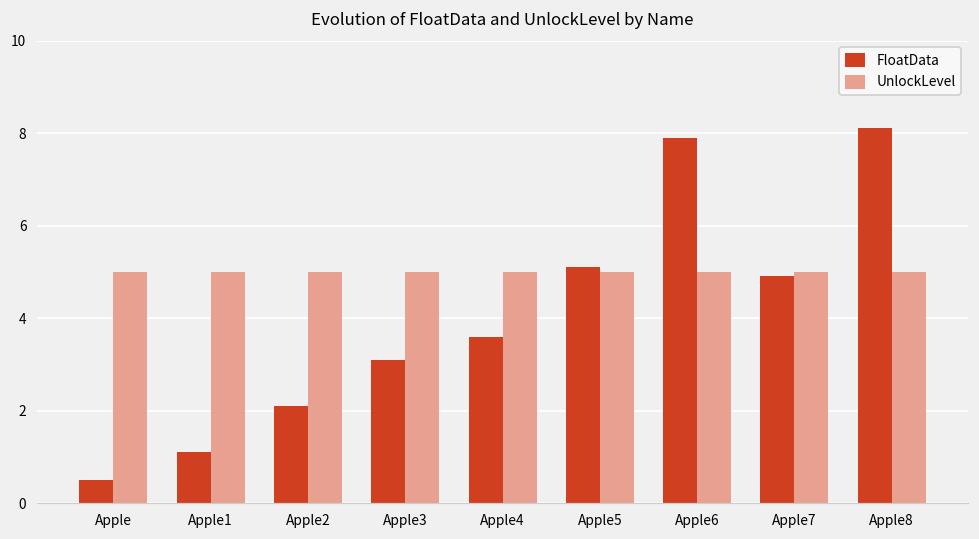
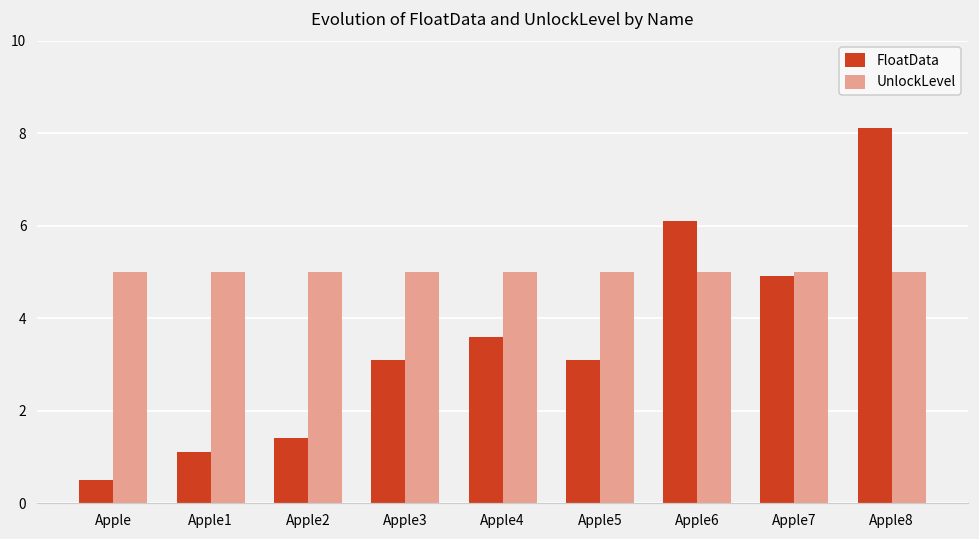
  {
    "FloatData": {
      "Apple": 0.5,
      "Apple1": 1.1,
-     "Apple2": 2.1,
+     "Apple2": 1.4,
      "Apple3": 3.1,
      "Apple4": 3.6,
-     "Apple5": 5.1,
-     "Apple6": 7.9,
+     "Apple5": 3.1,
+     "Apple6": 6.1,
      "Apple7": 4.9,
      "Apple8": 8.1
    },
    "UnlockLevel": {
      "Apple": 5.0,
      "Apple1": 5.0,
      "Apple2": 5.0,
      "Apple3": 5.0,
      "Apple4": 5.0,
      "Apple5": 5.0,
      "Apple6": 5.0,
      "Apple7": 5.0,
      "Apple8": 5.0
    }
  }
